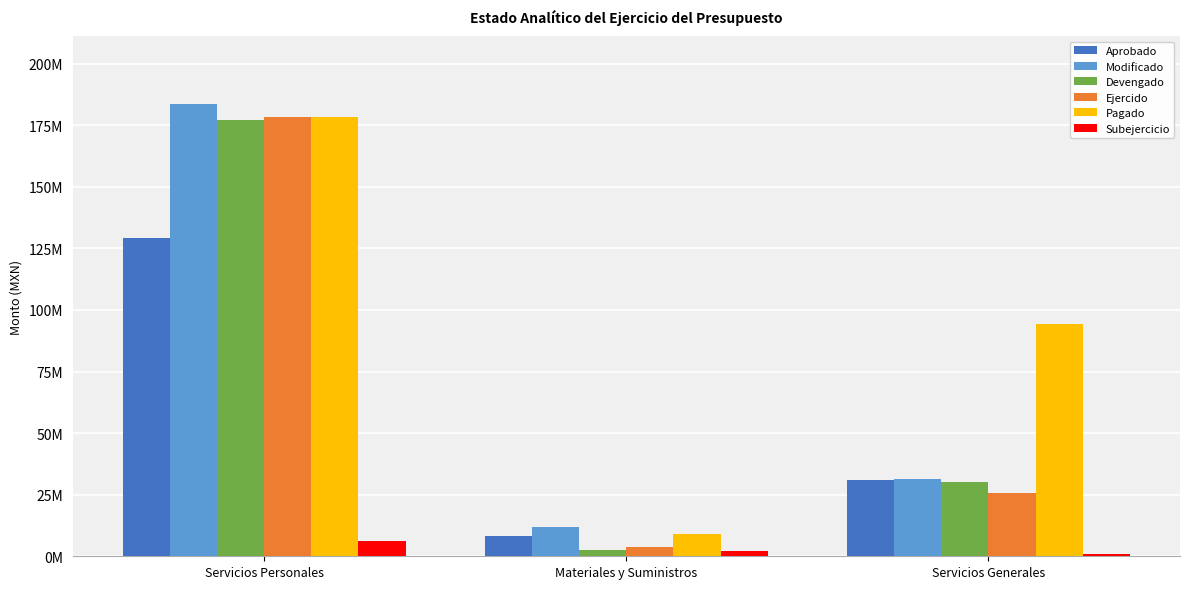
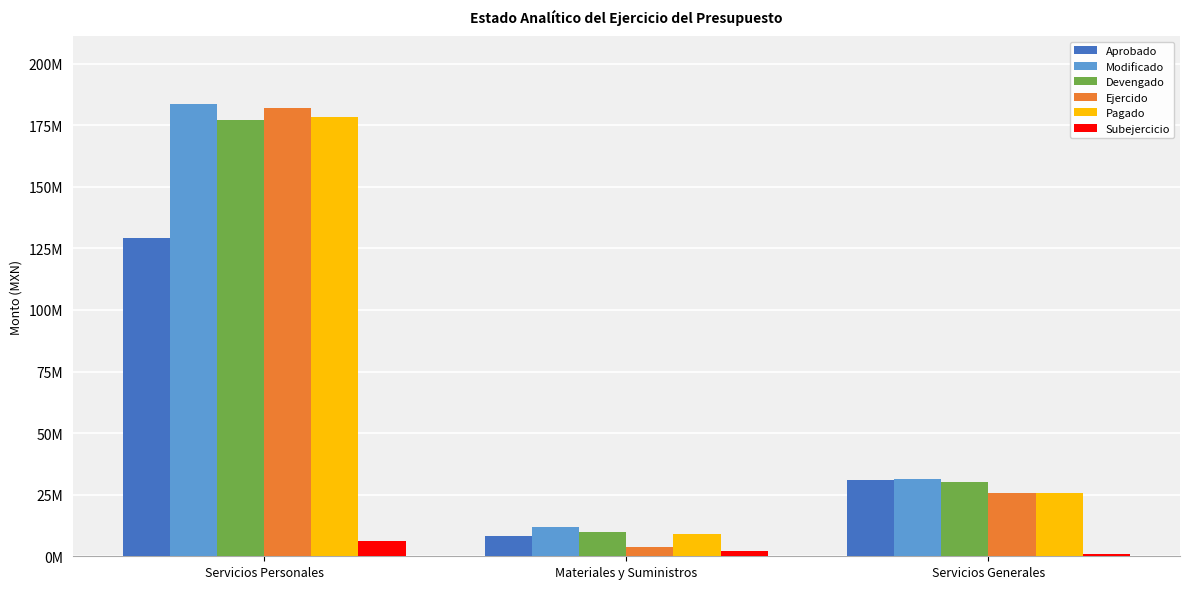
  {
    "Devengado": {
      "Servicios Personales": 177000000,
-     "Materiales y Suministros": 2000000,
+     "Materiales y Suministros": 10000000,
      "Servicios Generales": 30000000
    },
    "Ejercido": {
-     "Servicios Personales": 178000000,
+     "Servicios Personales": 182000000,
      "Materiales y Suministros": 4000000,
      "Servicios Generales": 26000000
    },
    "Pagado": {
      "Servicios Personales": 178000000,
      "Materiales y Suministros": 9000000,
-     "Servicios Generales": 94000000
+     "Servicios Generales": 26000000
    },
    "Subejercicio": {
      "Servicios Personales": 6000000,
      "Materiales y Suministros": 2000000
    }
  }
